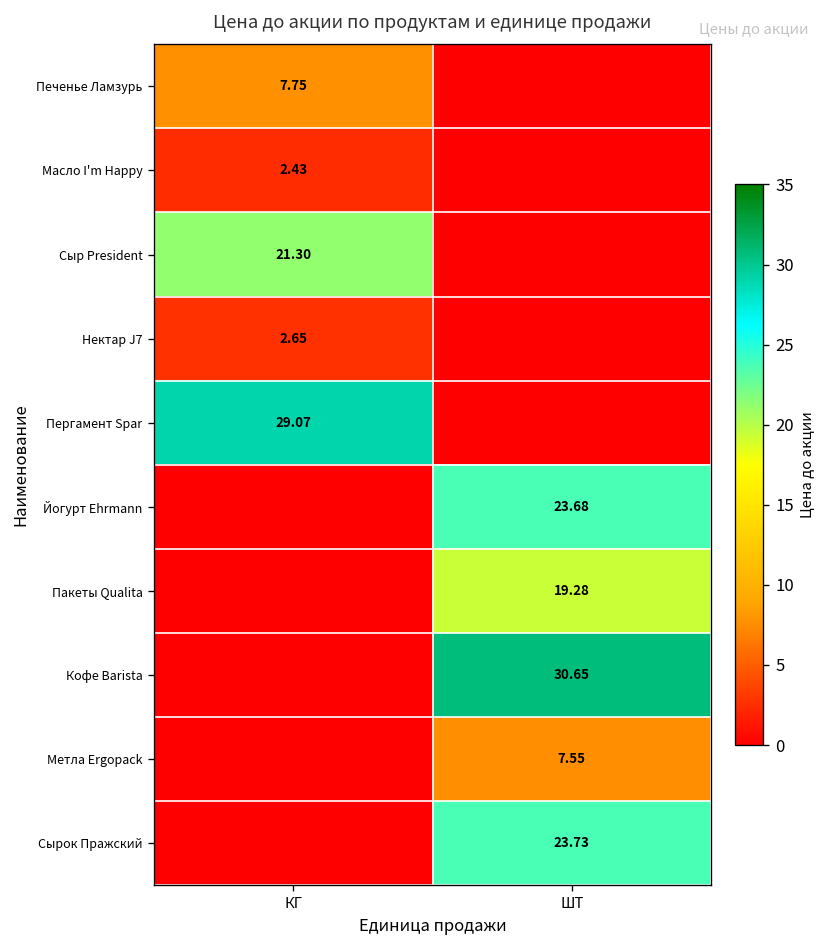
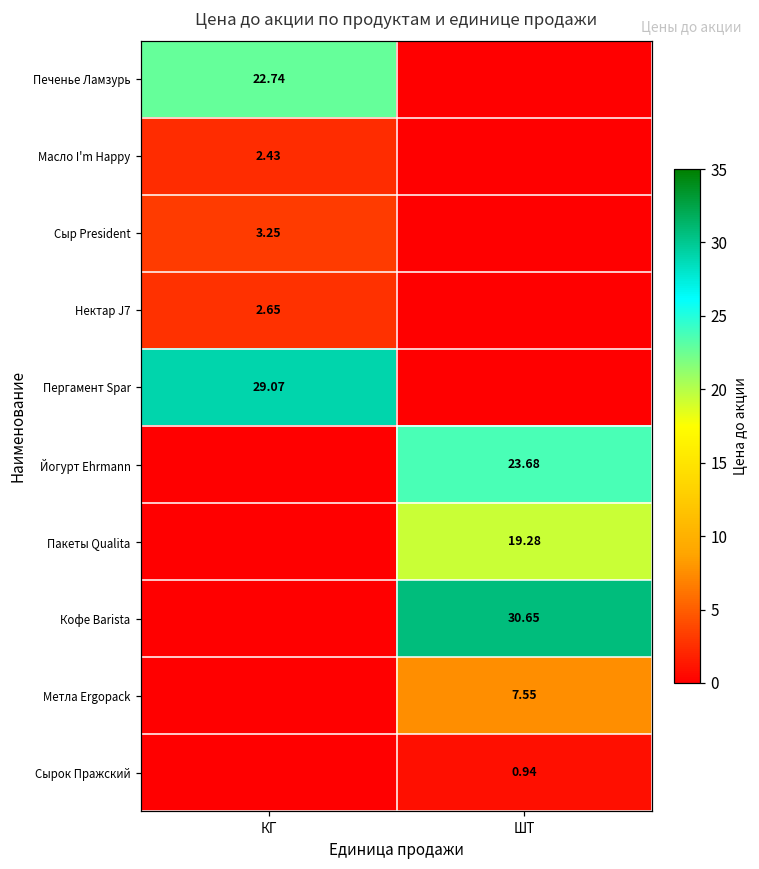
  {
    "Печенье Ламзурь": {
-     "КГ": 7.75
+     "КГ": 22.74
    },
    "Масло I'm Happy": {
      "КГ": 2.43
    },
    "Сыр President": {
-     "КГ": 21.30
+     "КГ": 3.25
    },
    "Нектар J7": {
      "КГ": 2.65
    },
    "Пергамент Spar": {
      "КГ": 29.07
    },
    "Йогурт Ehrmann": {
      "ШТ": 23.68
    },
    "Пакеты Qualita": {
      "ШТ": 19.28
    },
    "Кофе Barista": {
      "ШТ": 30.65
    },
    "Метла Ergopack": {
      "ШТ": 7.55
    },
    "Сырок Пражский": {
-     "ШТ": 23.73
+     "ШТ": 0.94
    }
  }
